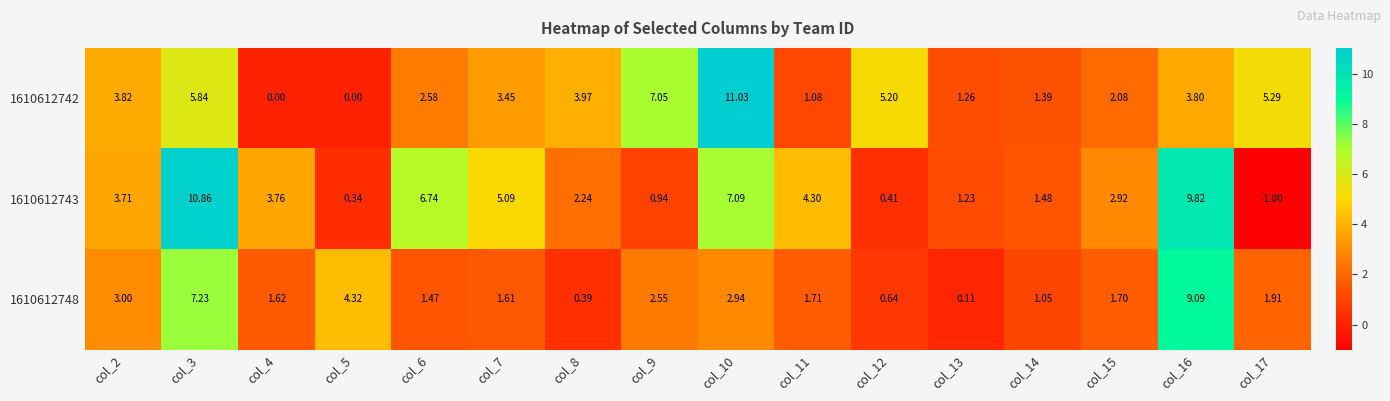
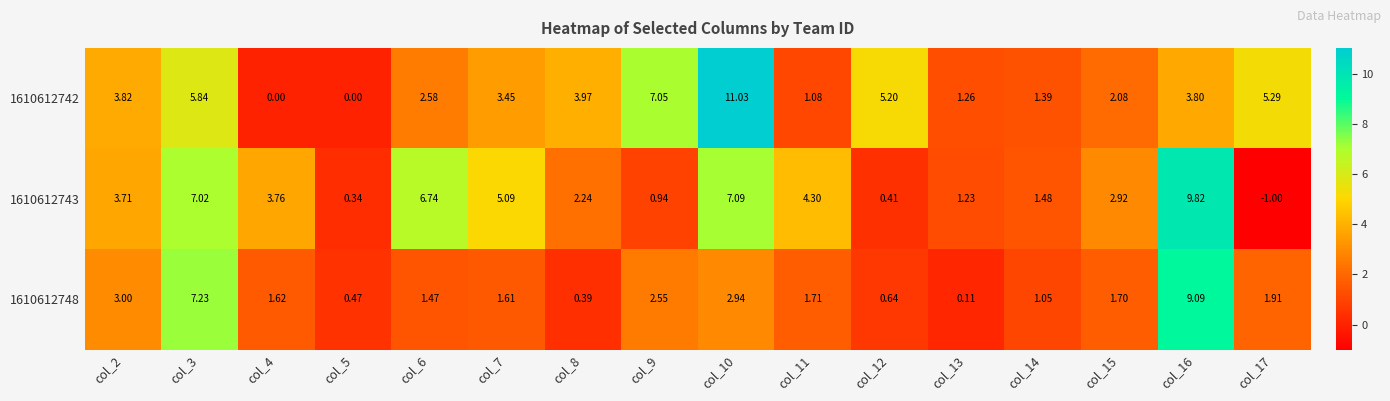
  {
    "1610612742": {
      "col_2": 3.82,
      "col_3": 5.84,
      "col_4": 0.00,
      "col_5": 0.00,
      "col_6": 2.58,
      "col_7": 3.45,
      "col_8": 3.97,
      "col_9": 7.05,
      "col_10": 11.03,
      "col_11": 1.08,
      "col_12": 5.20,
      "col_13": 1.26,
      "col_14": 1.39,
      "col_15": 2.08,
      "col_16": 3.80,
      "col_17": 5.29
    },
    "1610612743": {
      "col_2": 3.71,
-     "col_3": 10.86,
+     "col_3": 7.02,
      "col_4": 3.76,
      "col_5": 0.34,
      "col_6": 6.74,
      "col_7": 5.09,
      "col_8": 2.24,
      "col_9": 0.94,
      "col_10": 7.09,
      "col_11": 4.30,
      "col_12": 0.41,
      "col_13": 1.23,
      "col_14": 1.48,
      "col_15": 2.92,
      "col_16": 9.82,
      "col_17": -1.00
    },
    "1610612748": {
      "col_2": 3.00,
      "col_3": 7.23,
      "col_4": 1.62,
-     "col_5": 4.32,
+     "col_5": 0.47,
      "col_6": 1.47,
      "col_7": 1.61,
      "col_8": 0.39,
      "col_9": 2.55,
      "col_10": 2.94,
      "col_11": 1.71,
      "col_12": 0.64,
      "col_13": 0.11,
      "col_14": 1.05,
      "col_15": 1.70,
      "col_16": 9.09,
      "col_17": 1.91
    }
  }
